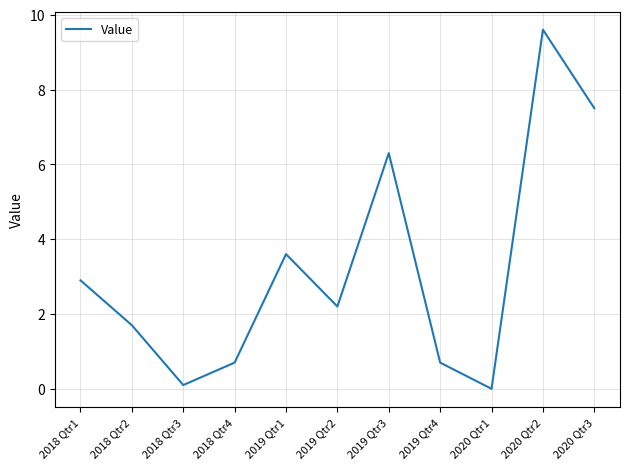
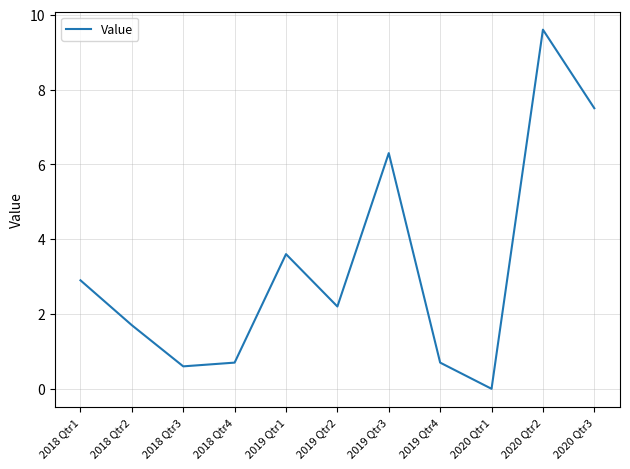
  {
    "2018 Qtr1": 2.9,
    "2018 Qtr2": 1.7,
-   "2018 Qtr3": 0.1,
+   "2018 Qtr3": 0.6,
    "2018 Qtr4": 0.7,
    "2019 Qtr1": 3.6,
    "2019 Qtr2": 2.2,
    "2019 Qtr3": 6.3,
    "2019 Qtr4": 0.7,
    "2020 Qtr1": 0.0,
    "2020 Qtr2": 9.6,
    "2020 Qtr3": 7.5
  }
